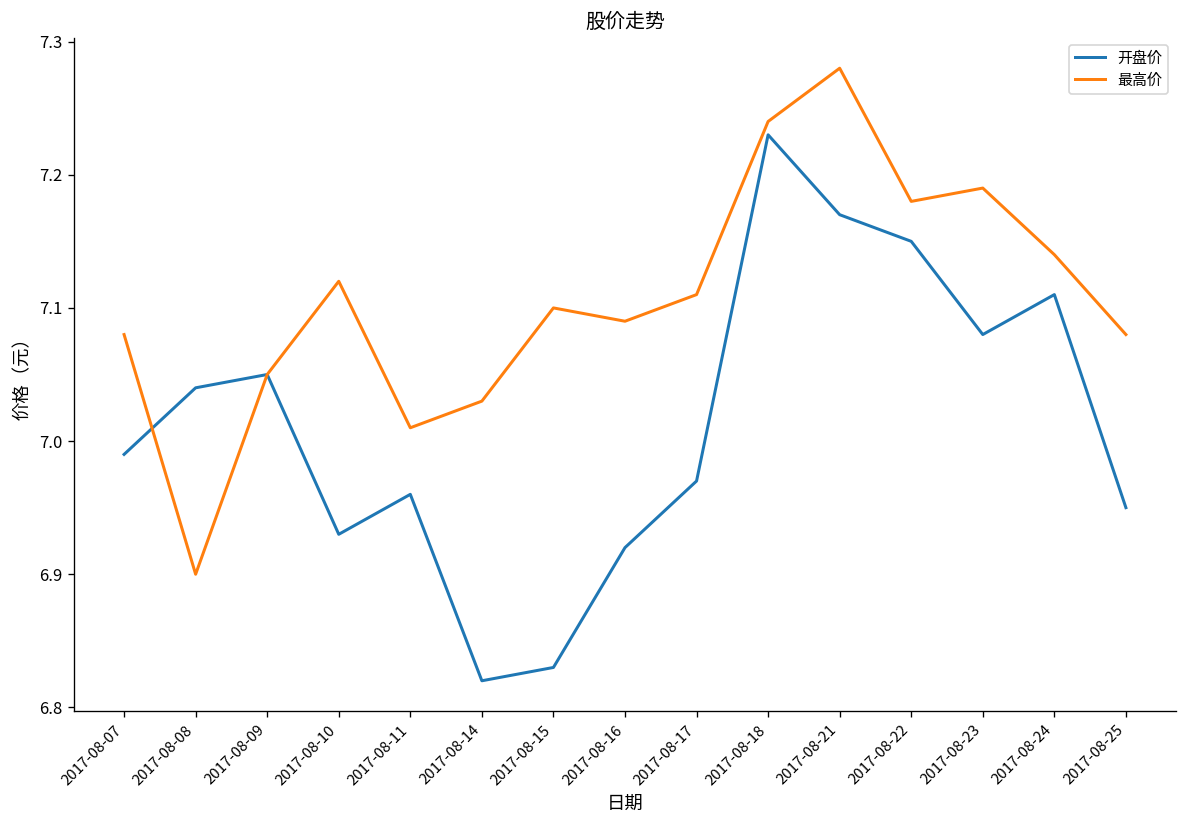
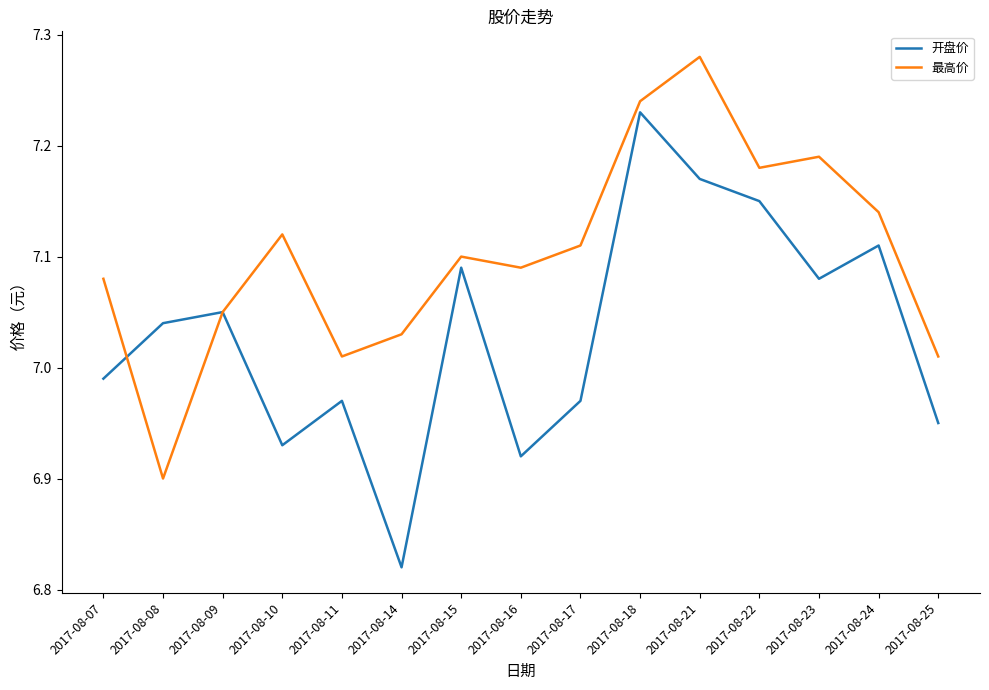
  {
    "开盘价": {
      "2017-08-07": 6.99,
      "2017-08-08": 7.04,
      "2017-08-10": 6.93,
-     "2017-08-11": 6.96,
+     "2017-08-11": 6.97,
      "2017-08-14": 6.82,
-     "2017-08-15": 6.83,
+     "2017-08-15": 7.09,
      "2017-08-16": 6.92,
      "2017-08-17": 6.97,
      "2017-08-18": 7.23,
      "2017-08-21": 7.17,
      "2017-08-22": 7.15,
      "2017-08-23": 7.08,
      "2017-08-24": 7.11,
      "2017-08-25": 6.95
    },
    "最高价": {
      "2017-08-07": 7.08,
      "2017-08-08": 6.90,
      "2017-08-10": 7.12,
      "2017-08-11": 7.01,
      "2017-08-14": 7.03,
      "2017-08-15": 7.10,
      "2017-08-16": 7.09,
      "2017-08-17": 7.11,
      "2017-08-18": 7.24,
      "2017-08-21": 7.28,
      "2017-08-22": 7.18,
      "2017-08-23": 7.19,
      "2017-08-24": 7.14,
-     "2017-08-25": 7.08
+     "2017-08-25": 7.01
    }
  }
